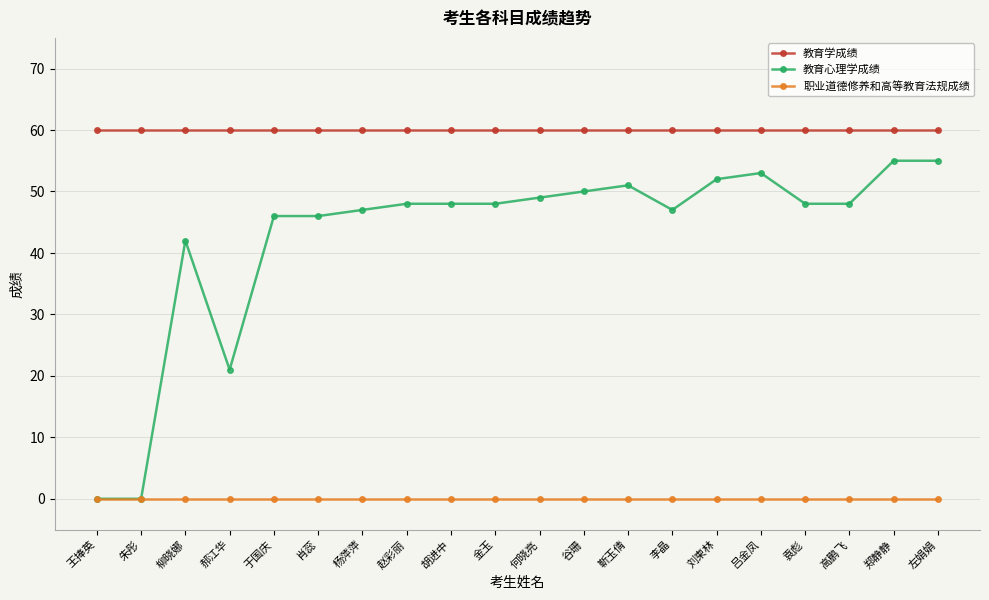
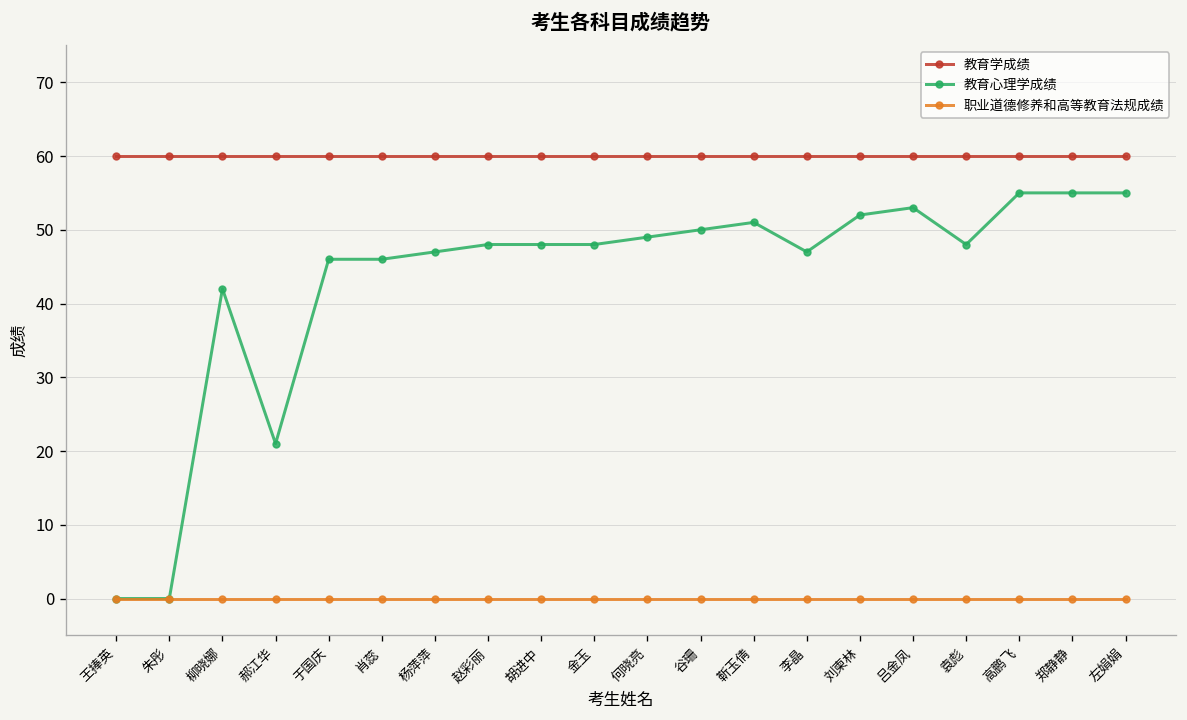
  {
    "教育学成绩": {
      "王捧英": 60,
      "朱彤": 60,
      "柳晓娜": 60,
      "郝江华": 60,
      "于国庆": 60,
      "肖蕊": 60,
      "杨萍萍": 60,
      "赵彩丽": 60,
      "胡进中": 60,
      "金玉": 60,
      "何晓亮": 60,
      "谷珊": 60,
      "靳玉倩": 60,
      "李晶": 60,
      "刘柬林": 60,
      "吕金凤": 60,
      "袁彪": 60,
      "高鹏飞": 60,
      "郑静静": 60,
      "左娟娟": 60
    },
    "教育心理学成绩": {
      "柳晓娜": 42,
      "郝江华": 21,
      "于国庆": 46,
      "肖蕊": 46,
      "杨萍萍": 47,
      "赵彩丽": 48,
      "胡进中": 48,
      "金玉": 48,
      "何晓亮": 49,
      "谷珊": 50,
      "靳玉倩": 51,
      "李晶": 47,
      "刘柬林": 52,
      "吕金凤": 53,
      "袁彪": 48,
-     "高鹏飞": 48,
+     "高鹏飞": 55,
      "郑静静": 55,
      "左娟娟": 55
    },
    "职业道德修养和高等教育法规成绩": {
      "柳晓娜": 0,
      "郝江华": 0,
      "于国庆": 0,
      "肖蕊": 0,
      "杨萍萍": 0,
      "赵彩丽": 0,
      "胡进中": 0,
      "金玉": 0,
      "何晓亮": 0,
      "谷珊": 0,
      "靳玉倩": 0,
      "李晶": 0,
      "刘柬林": 0,
      "吕金凤": 0,
      "袁彪": 0,
      "高鹏飞": 0,
      "郑静静": 0,
      "左娟娟": 0
    }
  }
